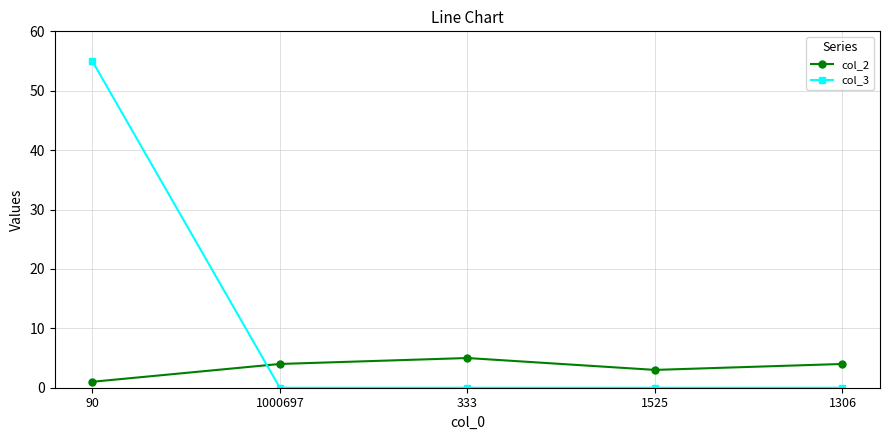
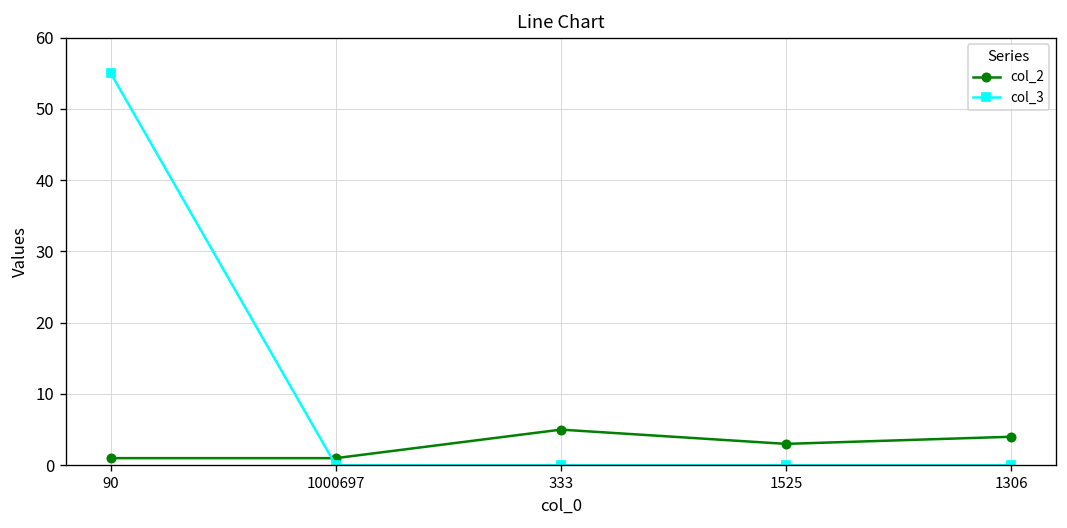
  {
    "col_2": {
      "90": 1,
-     "1000697": 4,
+     "1000697": 1,
      "333": 5,
      "1525": 3,
      "1306": 4
    },
    "col_3": {
      "90": 55,
      "1000697": 0,
      "333": 0,
      "1525": 0,
      "1306": 0
    }
  }
